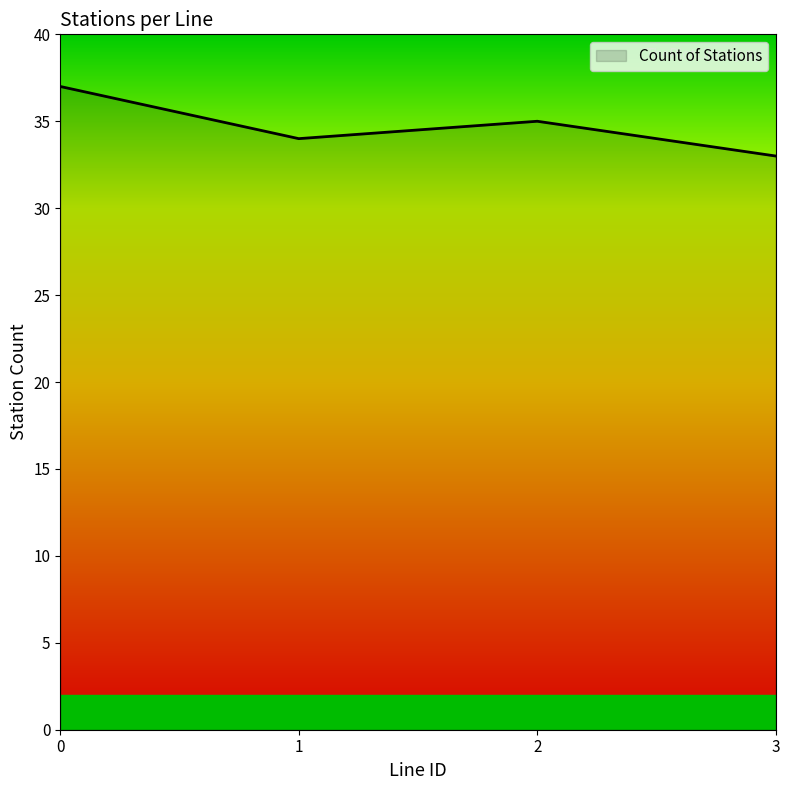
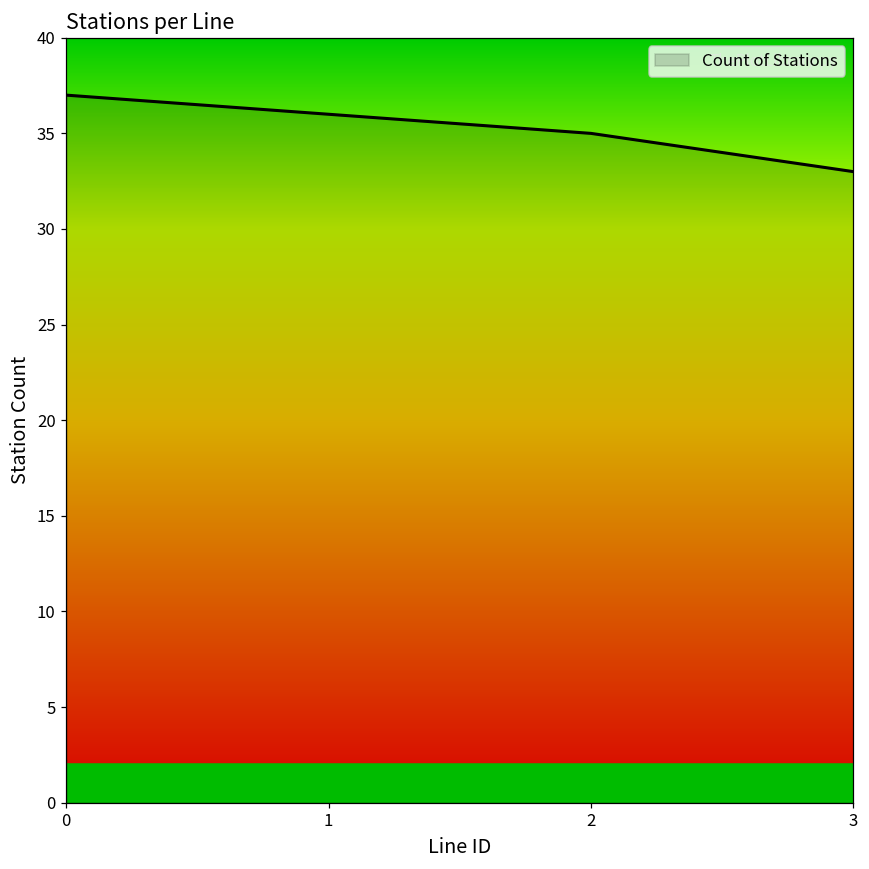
  {
    "0": 37,
-   "1": 34,
+   "1": 36,
    "2": 35,
    "3": 33
  }
